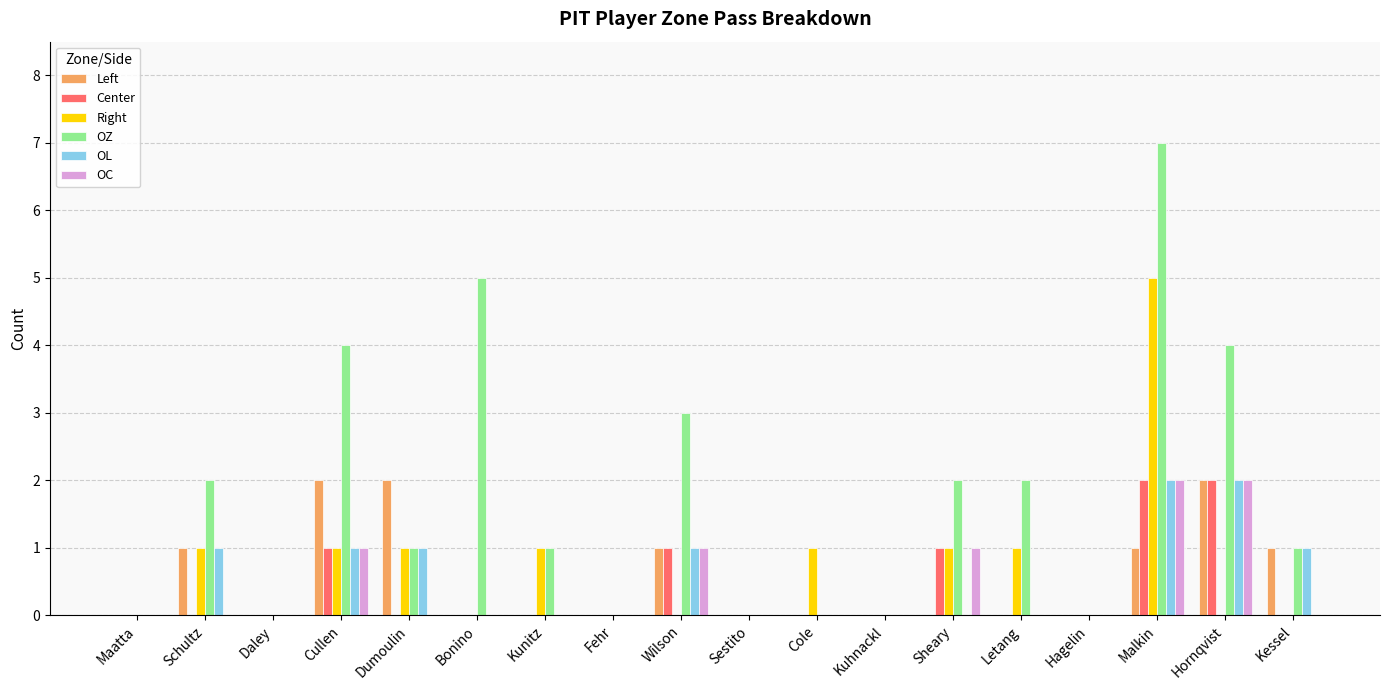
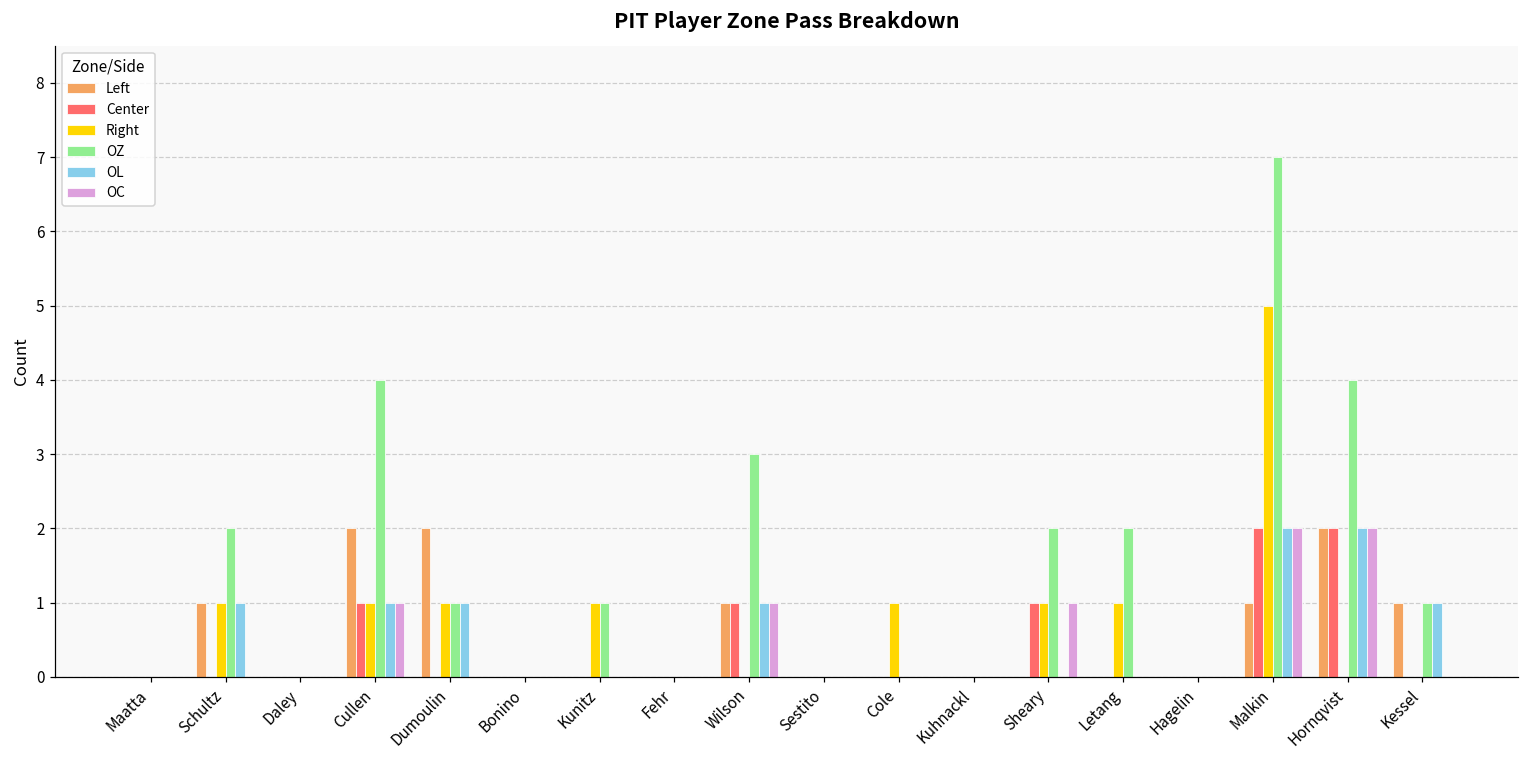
  {
    "Right": {
      "Maatta": 0,
      "Schultz": 1,
      "Daley": 0,
      "Cullen": 1,
      "Dumoulin": 1,
      "Bonino": 0,
      "Kunitz": 1,
      "Fehr": 0,
      "Wilson": 0,
      "Sestito": 0,
      "Cole": 1,
      "Kuhnackl": 0,
      "Sheary": 1,
      "Letang": 1,
      "Hagelin": 0,
      "Malkin": 5,
      "Hornqvist": 0,
      "Kessel": 0
    },
    "OZ": {
      "Maatta": 0,
      "Schultz": 2,
      "Daley": 0,
      "Cullen": 4,
      "Dumoulin": 1,
-     "Bonino": 5,
+     "Bonino": 0,
      "Kunitz": 1,
      "Fehr": 0,
      "Wilson": 3,
      "Sestito": 0,
      "Cole": 0,
      "Kuhnackl": 0,
      "Sheary": 2,
      "Letang": 2,
      "Hagelin": 0,
      "Malkin": 7,
      "Hornqvist": 4,
      "Kessel": 1
    },
    "OL": {
      "Maatta": 0,
      "Schultz": 1,
      "Daley": 0,
      "Cullen": 1,
      "Dumoulin": 1,
      "Bonino": 0,
      "Kunitz": 0,
      "Fehr": 0,
      "Wilson": 1,
      "Sestito": 0,
      "Cole": 0,
      "Kuhnackl": 0,
      "Sheary": 0,
      "Letang": 0,
      "Hagelin": 0,
      "Malkin": 2,
      "Hornqvist": 2,
      "Kessel": 1
    },
    "OC": {
      "Maatta": 0,
      "Schultz": 0,
      "Daley": 0,
      "Cullen": 1,
      "Dumoulin": 0,
      "Bonino": 0,
      "Kunitz": 0,
      "Fehr": 0,
      "Wilson": 1,
      "Sestito": 0,
      "Cole": 0,
      "Kuhnackl": 0,
      "Sheary": 1,
      "Letang": 0,
      "Hagelin": 0,
      "Malkin": 2,
      "Hornqvist": 2,
      "Kessel": 0
    }
  }
